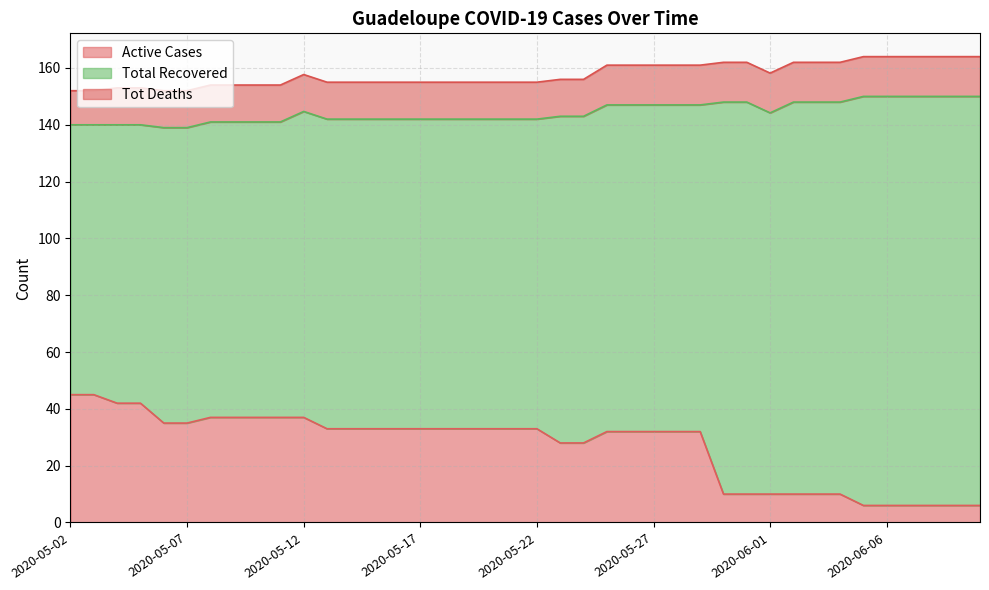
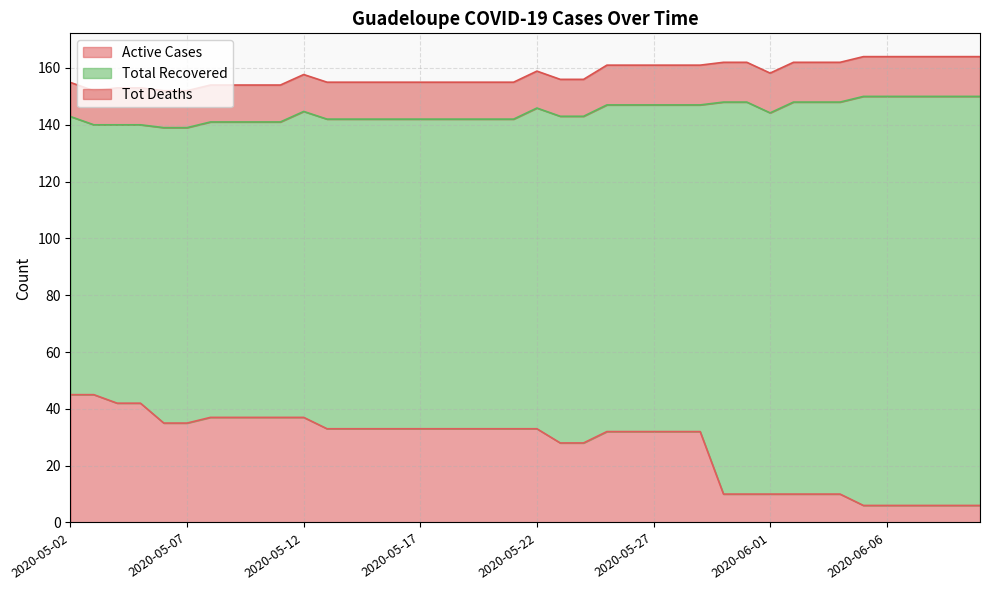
  {
    "Total Recovered": {
-     "2020-05-02": 95,
+     "2020-05-02": 98,
      "2020-05-07": 104,
      "2020-05-12": 108,
      "2020-05-17": 109,
-     "2020-05-22": 109,
+     "2020-05-22": 113,
      "2020-05-27": 115,
      "2020-06-01": 134,
      "2020-06-06": 144
    }
  }
